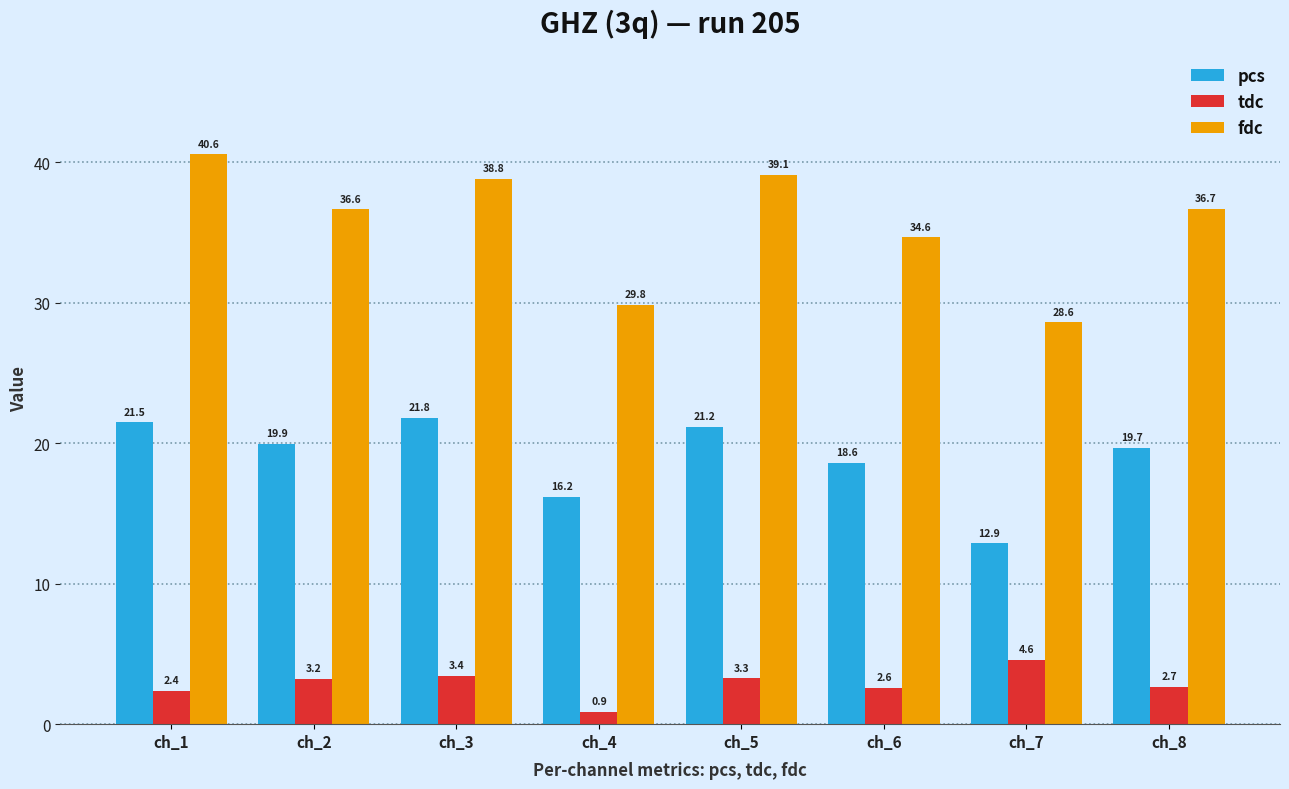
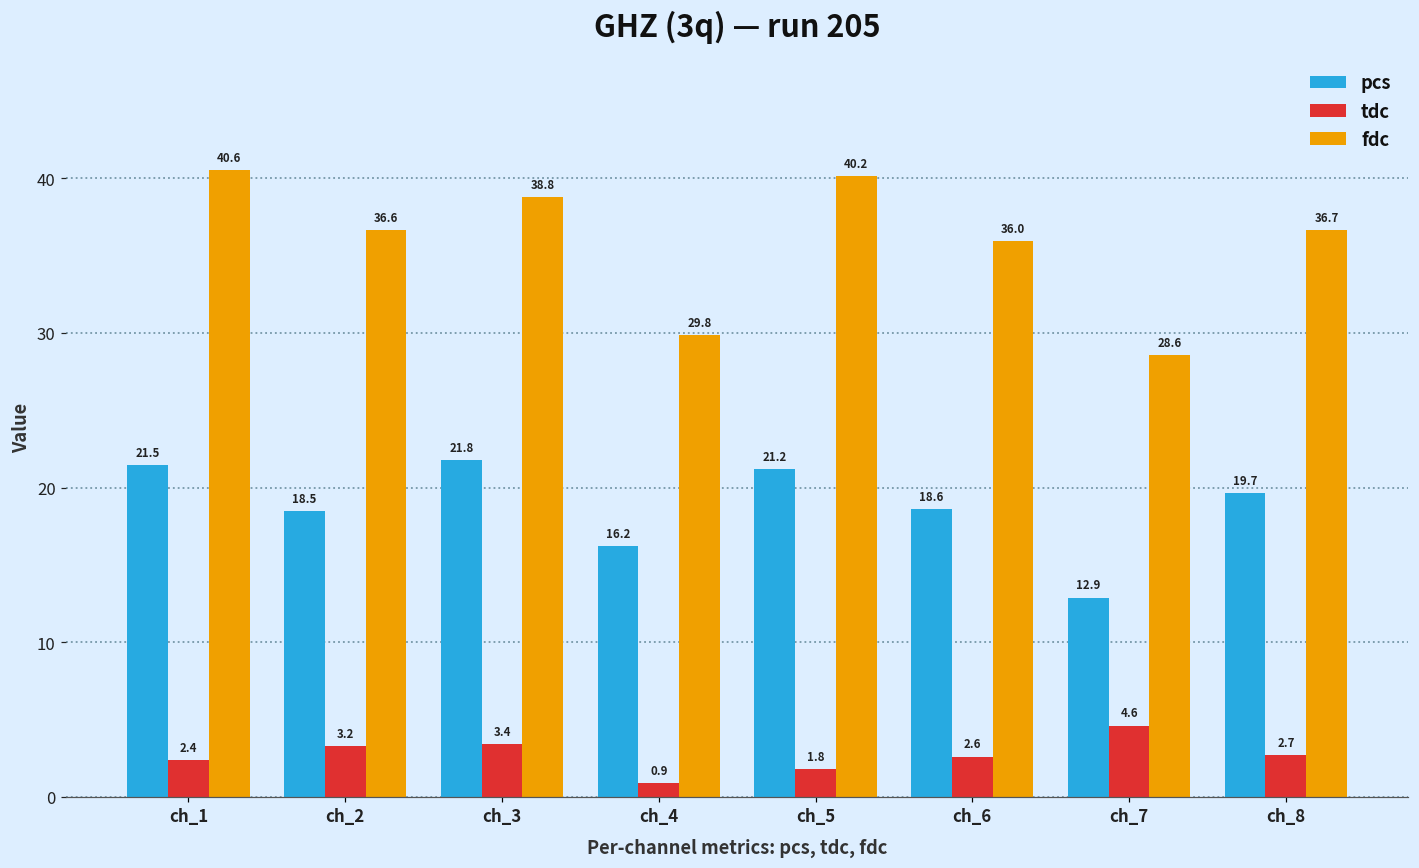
  {
    "pcs": {
      "ch_1": 21.5,
-     "ch_2": 19.9,
+     "ch_2": 18.5,
      "ch_3": 21.8,
      "ch_4": 16.2,
      "ch_5": 21.2,
      "ch_6": 18.6,
      "ch_7": 12.9,
      "ch_8": 19.7
    },
    "tdc": {
      "ch_1": 2.4,
      "ch_2": 3.2,
      "ch_3": 3.4,
      "ch_4": 0.9,
-     "ch_5": 3.3,
+     "ch_5": 1.8,
      "ch_6": 2.6,
      "ch_7": 4.6,
      "ch_8": 2.7
    },
    "fdc": {
      "ch_1": 40.6,
      "ch_2": 36.6,
      "ch_3": 38.8,
      "ch_4": 29.8,
-     "ch_5": 39.1,
-     "ch_6": 34.6,
+     "ch_5": 40.2,
+     "ch_6": 36.0,
      "ch_7": 28.6,
      "ch_8": 36.7
    }
  }
